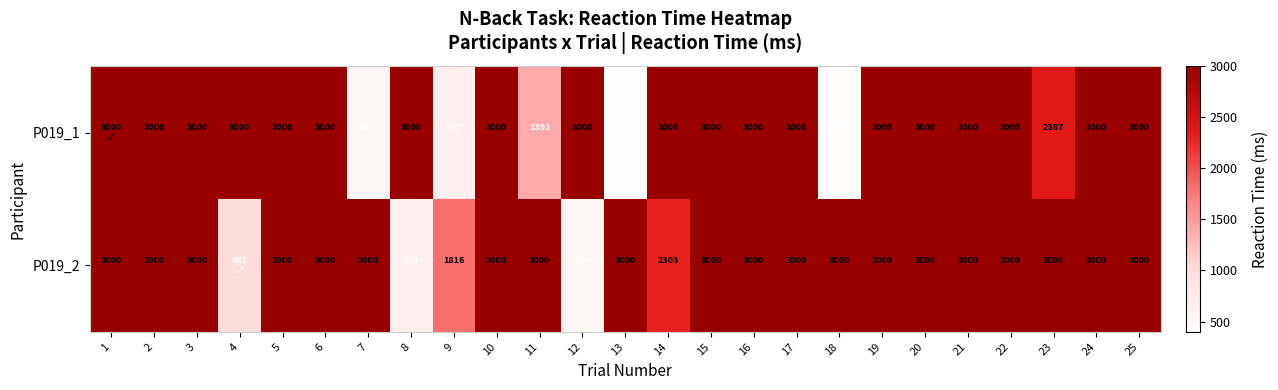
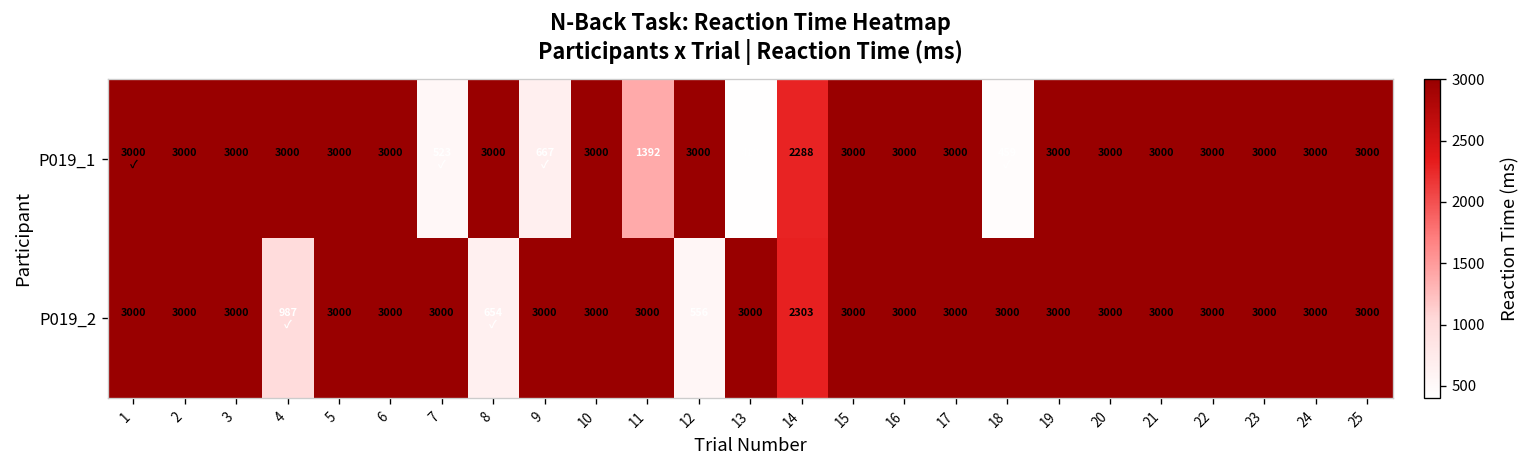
  {
    "P019_1": {
      "1": 3000,
      "2": 3000,
      "3": 3000,
      "4": 3000,
      "5": 3000,
      "6": 3000,
      "8": 3000,
      "10": 3000,
      "11": 1392,
      "12": 3000,
-     "14": 3000,
+     "14": 2288,
      "15": 3000,
      "16": 3000,
      "17": 3000,
      "19": 3000,
      "20": 3000,
      "21": 3000,
      "22": 3000,
-     "23": 2387,
+     "23": 3000,
      "24": 3000,
      "25": 3000
    },
    "P019_2": {
      "1": 3000,
      "2": 3000,
      "3": 3000,
      "5": 3000,
      "6": 3000,
      "7": 3000,
-     "9": 1816,
+     "9": 3000,
      "10": 3000,
      "11": 3000,
      "13": 3000,
      "14": 2303,
      "15": 3000,
      "16": 3000,
      "17": 3000,
      "18": 3000,
      "19": 3000,
      "20": 3000,
      "21": 3000,
      "22": 3000,
      "23": 3000,
      "24": 3000,
      "25": 3000
    }
  }
